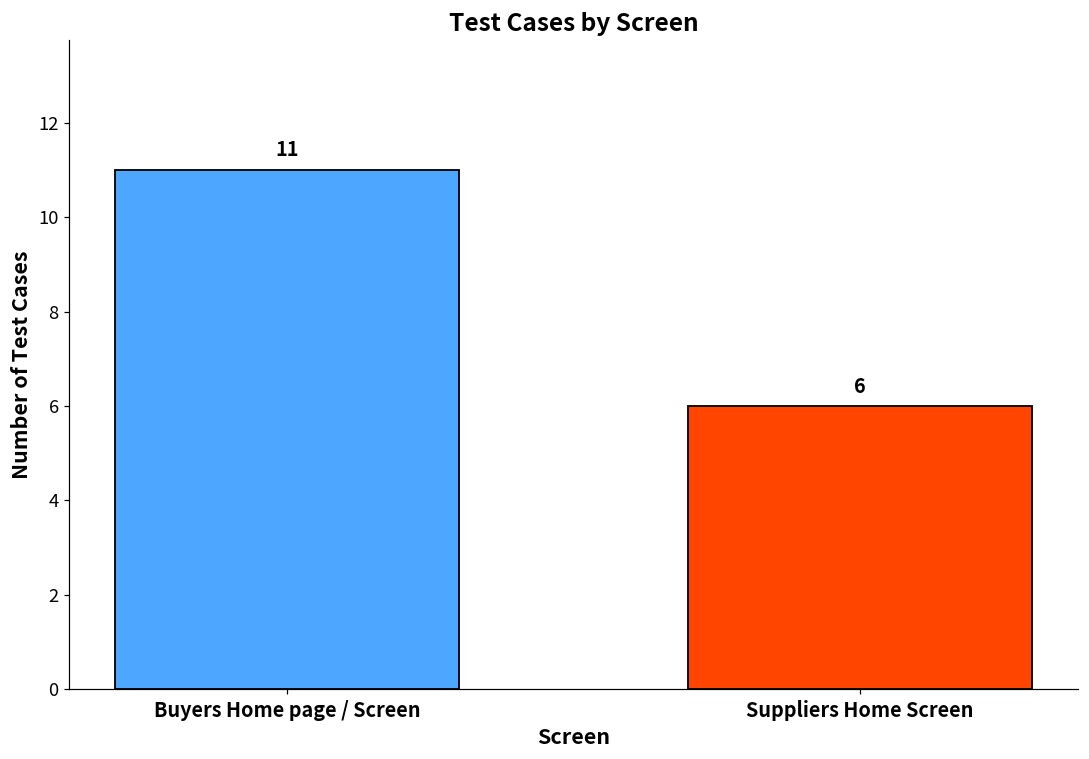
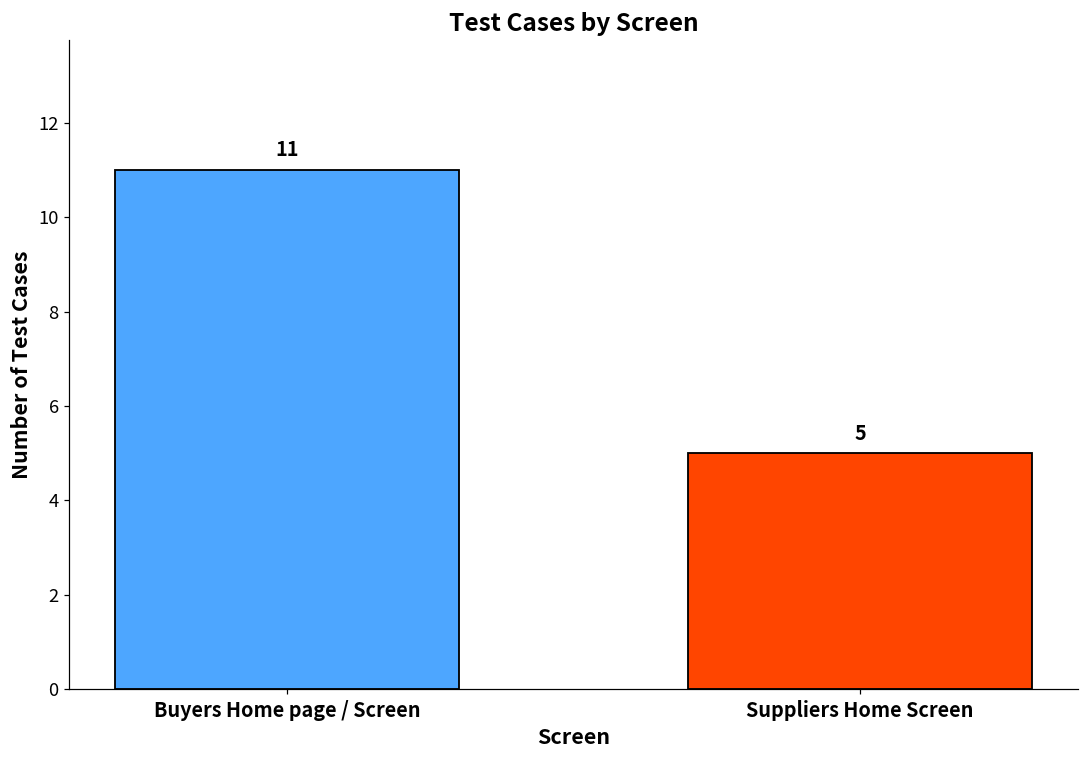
  {
    "Buyers Home page / Screen": 11,
-   "Suppliers Home Screen": 6
+   "Suppliers Home Screen": 5
  }
